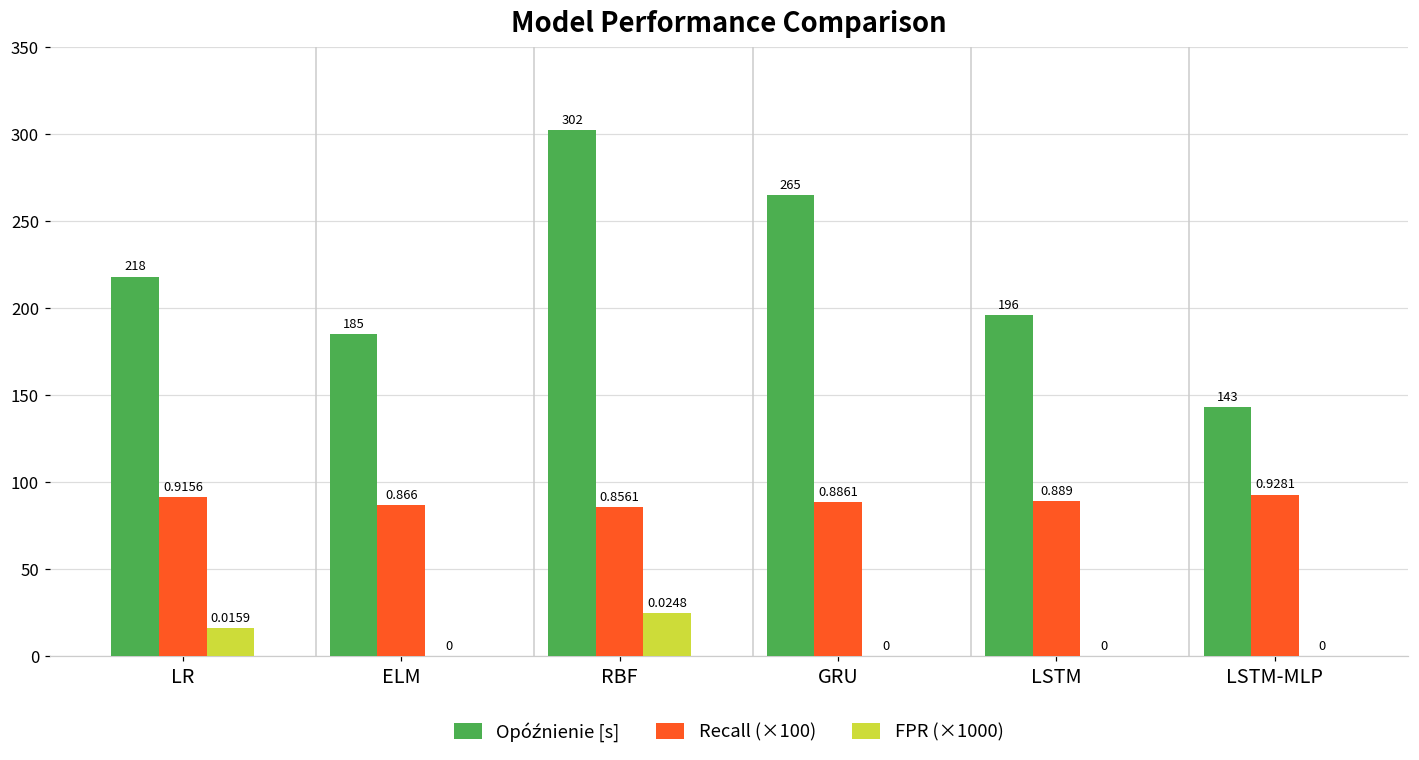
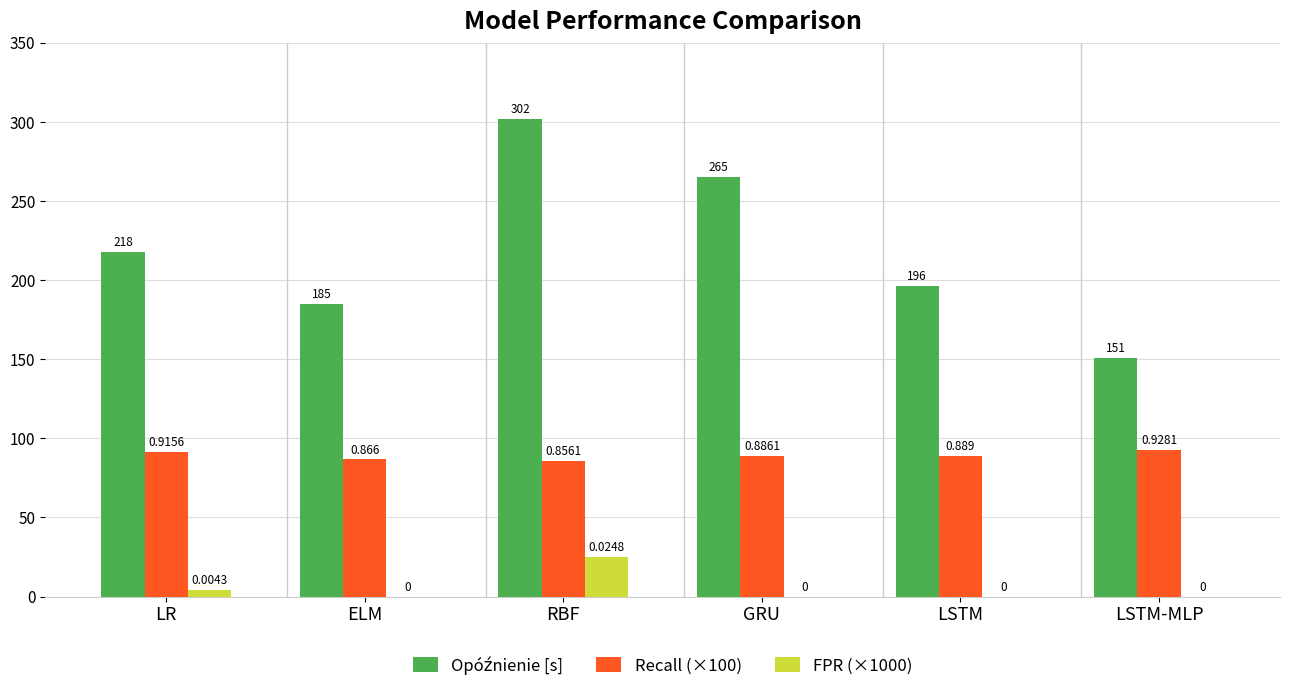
  {
    "Opóźnienie [s]": {
      "LR": 218,
      "ELM": 185,
      "RBF": 302,
      "GRU": 265,
      "LSTM": 196,
-     "LSTM-MLP": 143
+     "LSTM-MLP": 151
    },
    "FPR (×1000)": {
-     "LR": 0.0159,
+     "LR": 0.0043,
      "ELM": 0,
      "GRU": 0,
      "LSTM": 0,
      "LSTM-MLP": 0
    }
  }
